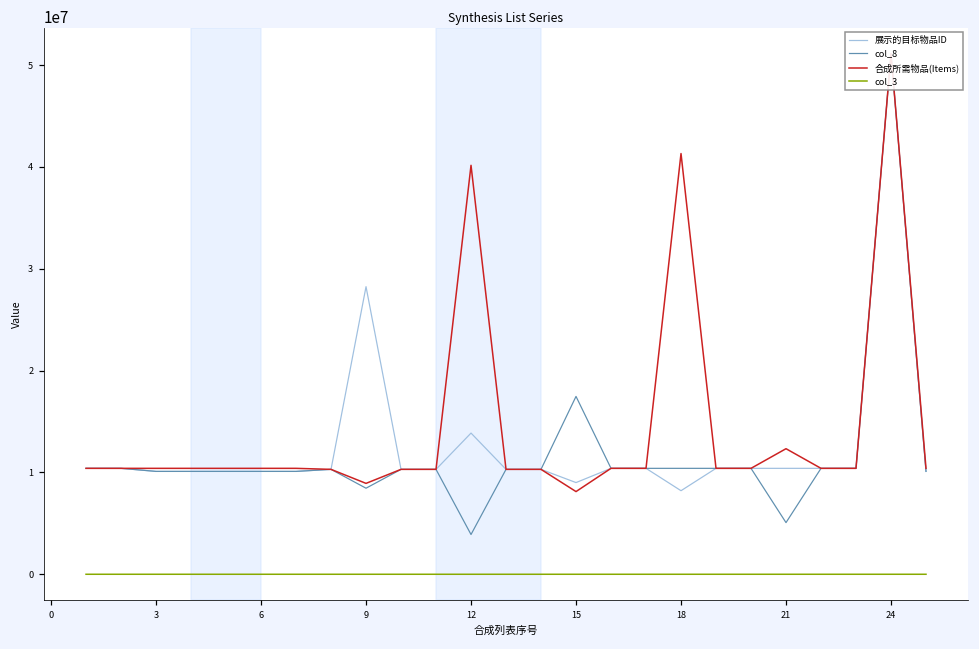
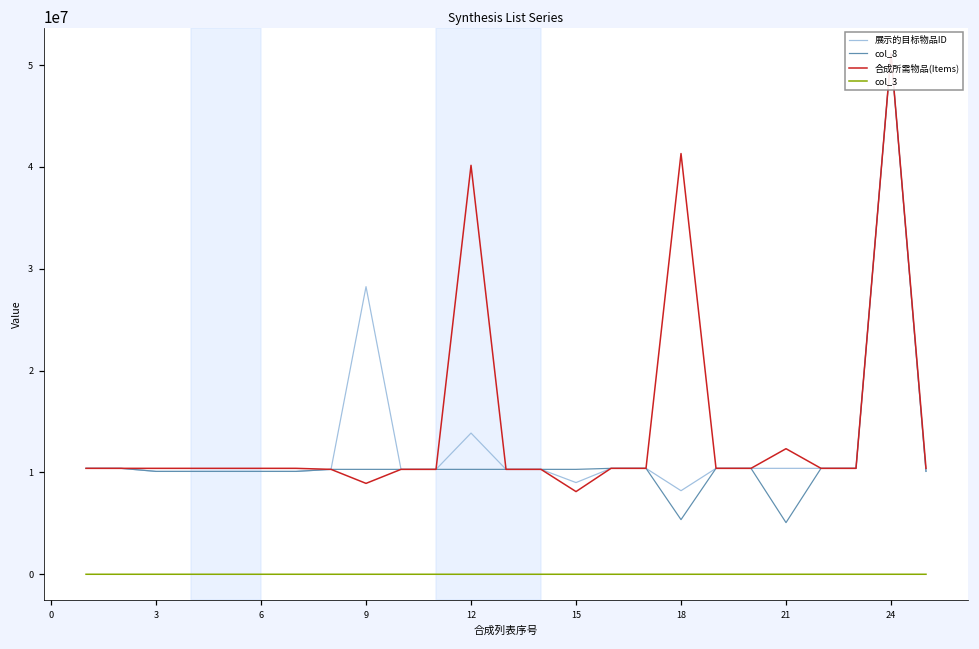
  {
    "展示的目标物品ID": {
      "9": 28000000,
      "12": 14000000,
      "15": 9000000,
      "18": 8000000,
      "21": 10000000
    },
    "col_8": {
-     "9": 8000000,
-     "12": 4000000,
-     "15": 17000000,
-     "18": 10000000,
+     "9": 10000000,
+     "12": 10000000,
+     "15": 10000000,
+     "18": 5000000,
      "21": 5000000
    },
    "合成所需物品(Items)": {
      "3": 10000000,
      "6": 10000000,
      "9": 9000000,
      "12": 40000000,
      "15": 8000000,
      "18": 41000000,
      "21": 12000000
    },
    "col_3": {
      "3": 0,
      "6": 0,
      "9": 0,
      "12": 0,
      "15": 0,
      "18": 0,
      "21": 0,
      "24": 0
    }
  }
